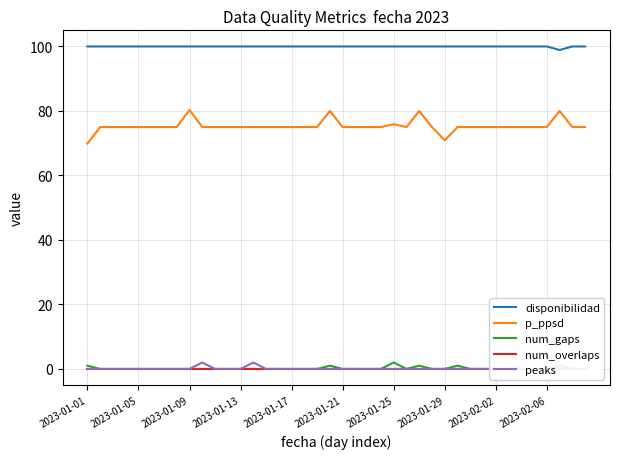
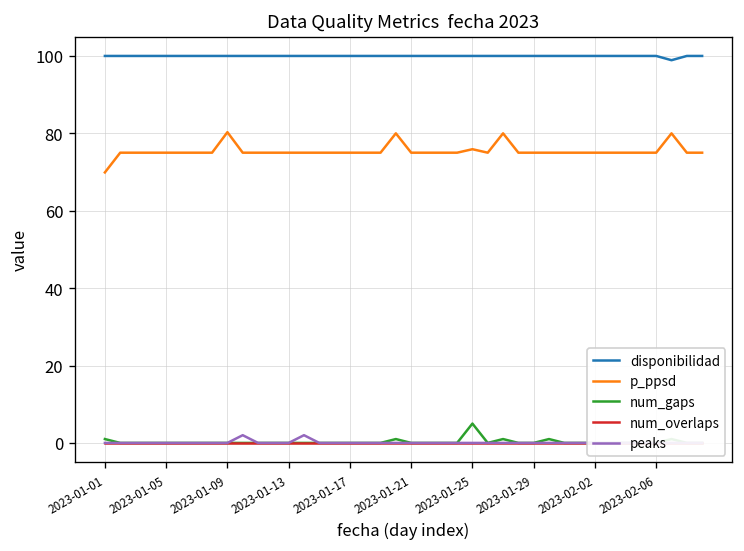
  {
    "disponibilidad": {
      "2023-01-01": 100,
      "2023-01-05": 100,
      "2023-01-09": 100,
      "2023-01-13": 100,
      "2023-01-17": 100,
      "2023-01-21": 100,
      "2023-01-25": 100,
      "2023-01-29": 100,
      "2023-02-02": 100,
      "2023-02-06": 100
    },
    "p_ppsd": {
      "2023-01-01": 70,
      "2023-01-05": 75,
      "2023-01-09": 80,
      "2023-01-13": 75,
      "2023-01-17": 75,
      "2023-01-21": 75,
      "2023-01-25": 76,
-     "2023-01-29": 71,
+     "2023-01-29": 75,
      "2023-02-02": 75,
      "2023-02-06": 75
    },
    "num_gaps": {
      "2023-01-01": 1,
-     "2023-01-25": 2
+     "2023-01-25": 5
    }
  }
